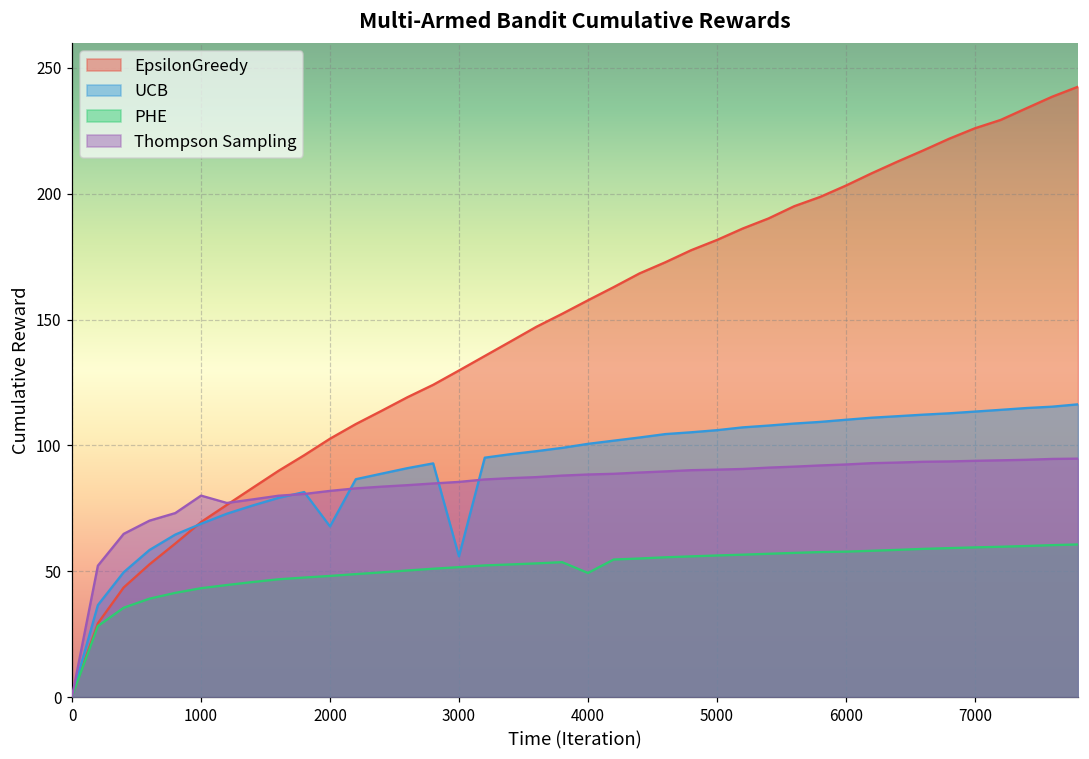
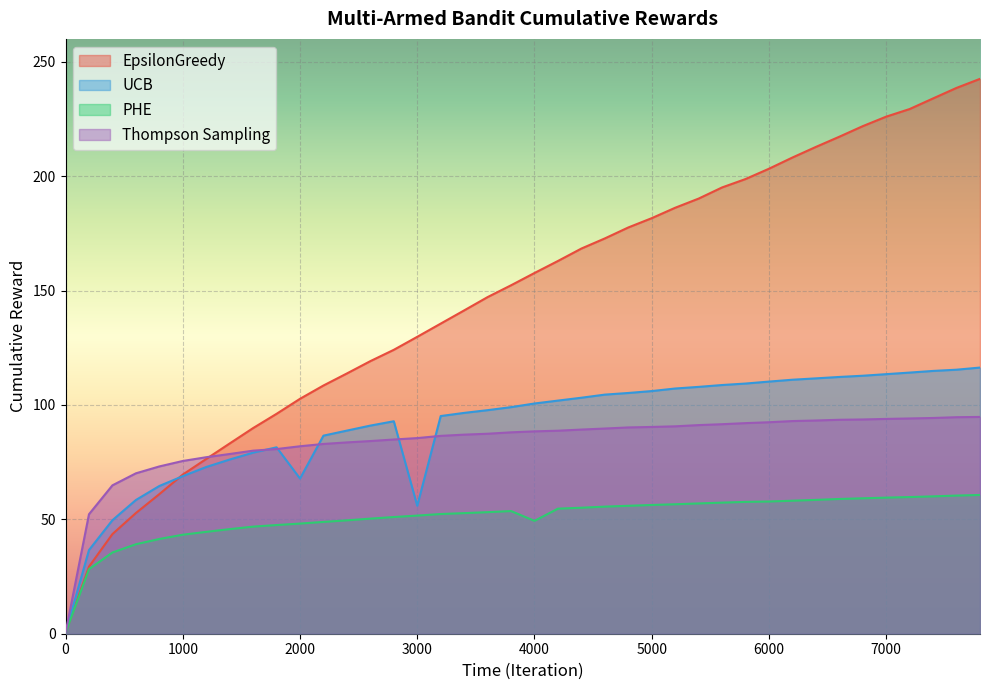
  {
    "EpsilonGreedy": {
      "2000": 103,
      "3000": 130,
      "4000": 158,
      "5000": 182,
      "6000": 203,
      "7000": 226
    },
    "UCB": {
      "2000": 68,
      "3000": 56,
      "4000": 101,
      "5000": 106,
      "6000": 110,
      "7000": 113
    },
    "PHE": {
      "1000": 43,
      "2000": 48,
      "3000": 52,
      "4000": 49,
      "5000": 56,
      "6000": 58,
      "7000": 59
    },
    "Thompson Sampling": {
-     "1000": 80,
+     "1000": 76,
      "2000": 82,
      "3000": 86,
      "4000": 88,
      "5000": 90,
      "6000": 92,
      "7000": 94
    }
  }
